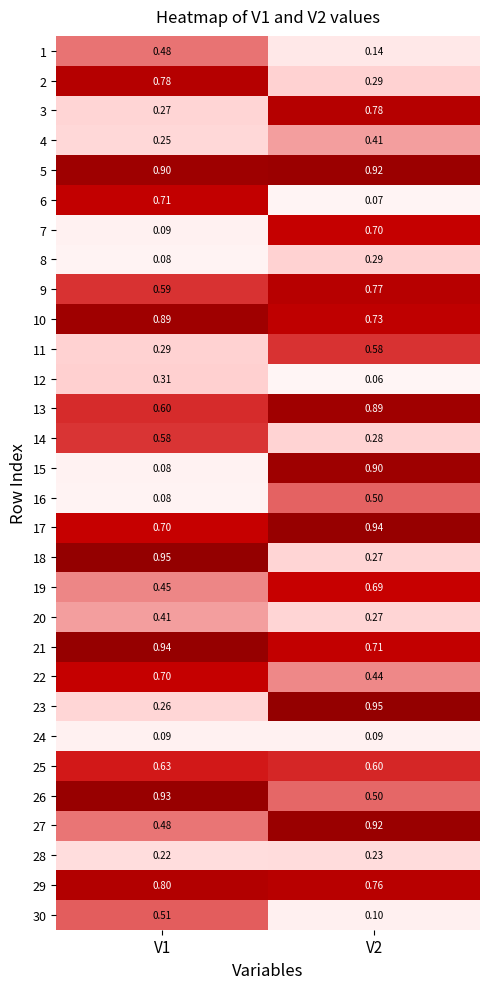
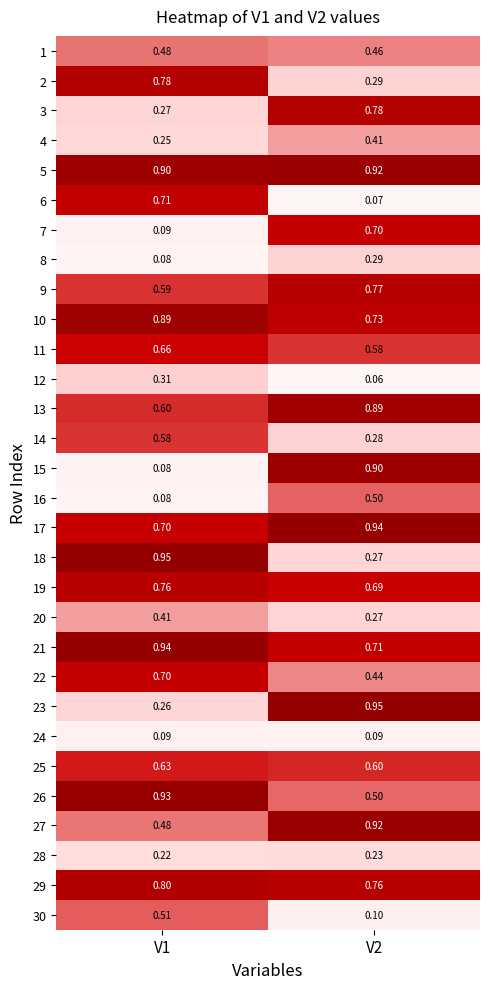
  {
    "1": {
      "V1": 0.48,
-     "V2": 0.14
+     "V2": 0.46
    },
    "2": {
      "V1": 0.78,
      "V2": 0.29
    },
    "3": {
      "V1": 0.27,
      "V2": 0.78
    },
    "4": {
      "V1": 0.25,
      "V2": 0.41
    },
    "5": {
      "V1": 0.90,
      "V2": 0.92
    },
    "6": {
      "V1": 0.71,
      "V2": 0.07
    },
    "7": {
      "V1": 0.09,
      "V2": 0.70
    },
    "8": {
      "V1": 0.08,
      "V2": 0.29
    },
    "9": {
      "V1": 0.59,
      "V2": 0.77
    },
    "10": {
      "V1": 0.89,
      "V2": 0.73
    },
    "11": {
-     "V1": 0.29,
+     "V1": 0.66,
      "V2": 0.58
    },
    "12": {
      "V1": 0.31,
      "V2": 0.06
    },
    "13": {
      "V1": 0.60,
      "V2": 0.89
    },
    "14": {
      "V1": 0.58,
      "V2": 0.28
    },
    "15": {
      "V1": 0.08,
      "V2": 0.90
    },
    "16": {
      "V1": 0.08,
      "V2": 0.50
    },
    "17": {
      "V1": 0.70,
      "V2": 0.94
    },
    "18": {
      "V1": 0.95,
      "V2": 0.27
    },
    "19": {
-     "V1": 0.45,
+     "V1": 0.76,
      "V2": 0.69
    },
    "20": {
      "V1": 0.41,
      "V2": 0.27
    },
    "21": {
      "V1": 0.94,
      "V2": 0.71
    },
    "22": {
      "V1": 0.70,
      "V2": 0.44
    },
    "23": {
      "V1": 0.26,
      "V2": 0.95
    },
    "24": {
      "V1": 0.09,
      "V2": 0.09
    },
    "25": {
      "V1": 0.63,
      "V2": 0.60
    },
    "26": {
      "V1": 0.93,
      "V2": 0.50
    },
    "27": {
      "V1": 0.48,
      "V2": 0.92
    },
    "28": {
      "V1": 0.22,
      "V2": 0.23
    },
    "29": {
      "V1": 0.80,
      "V2": 0.76
    },
    "30": {
      "V1": 0.51,
      "V2": 0.10
    }
  }
